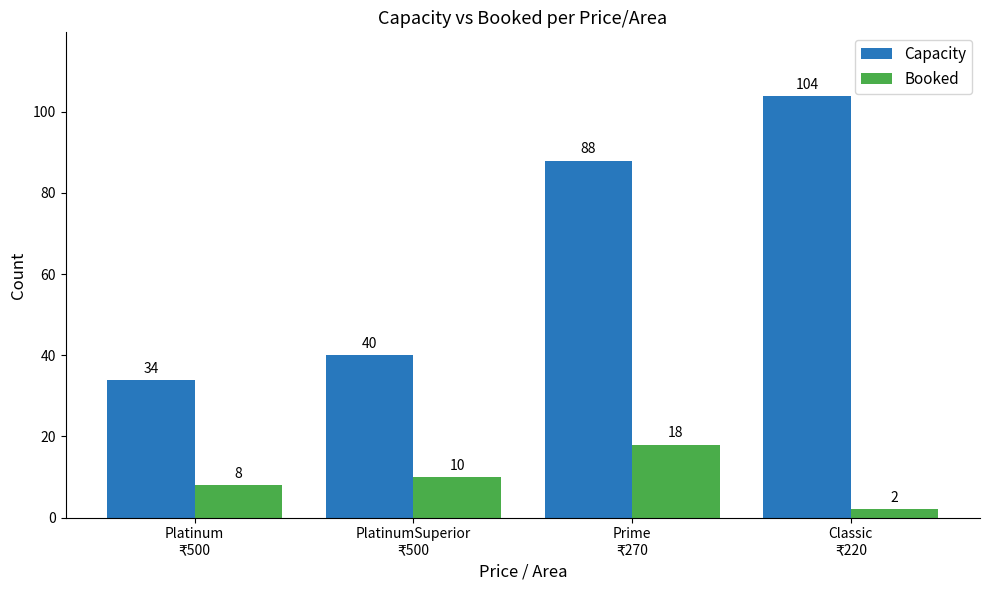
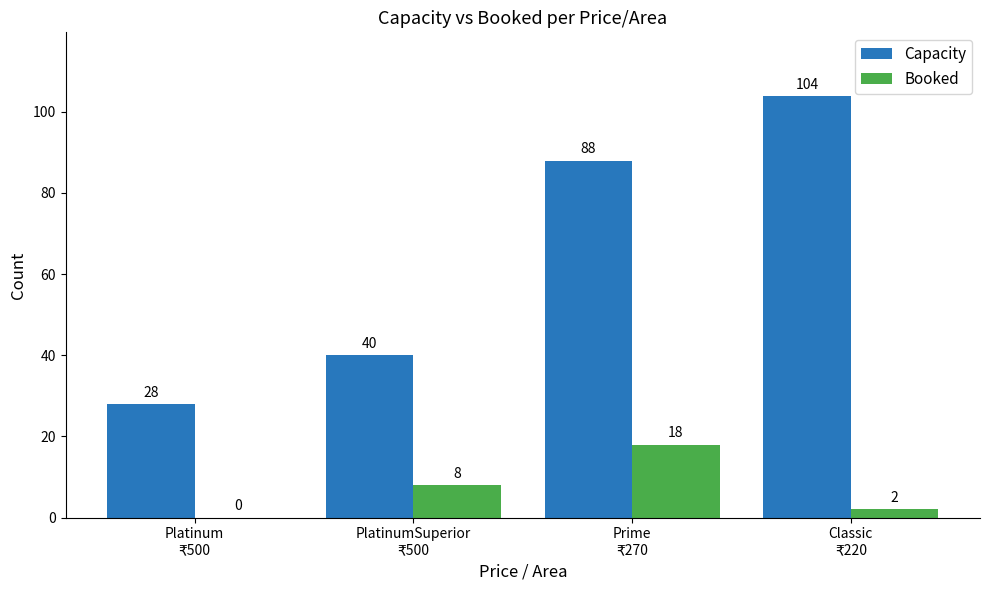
  {
    "Capacity": {
-     "Platinum ₹500": 34,
+     "Platinum ₹500": 28,
      "PlatinumSuperior ₹500": 40,
      "Prime ₹270": 88,
      "Classic ₹220": 104
    },
    "Booked": {
-     "Platinum ₹500": 8,
-     "PlatinumSuperior ₹500": 10,
+     "Platinum ₹500": 0,
+     "PlatinumSuperior ₹500": 8,
      "Prime ₹270": 18,
      "Classic ₹220": 2
    }
  }
